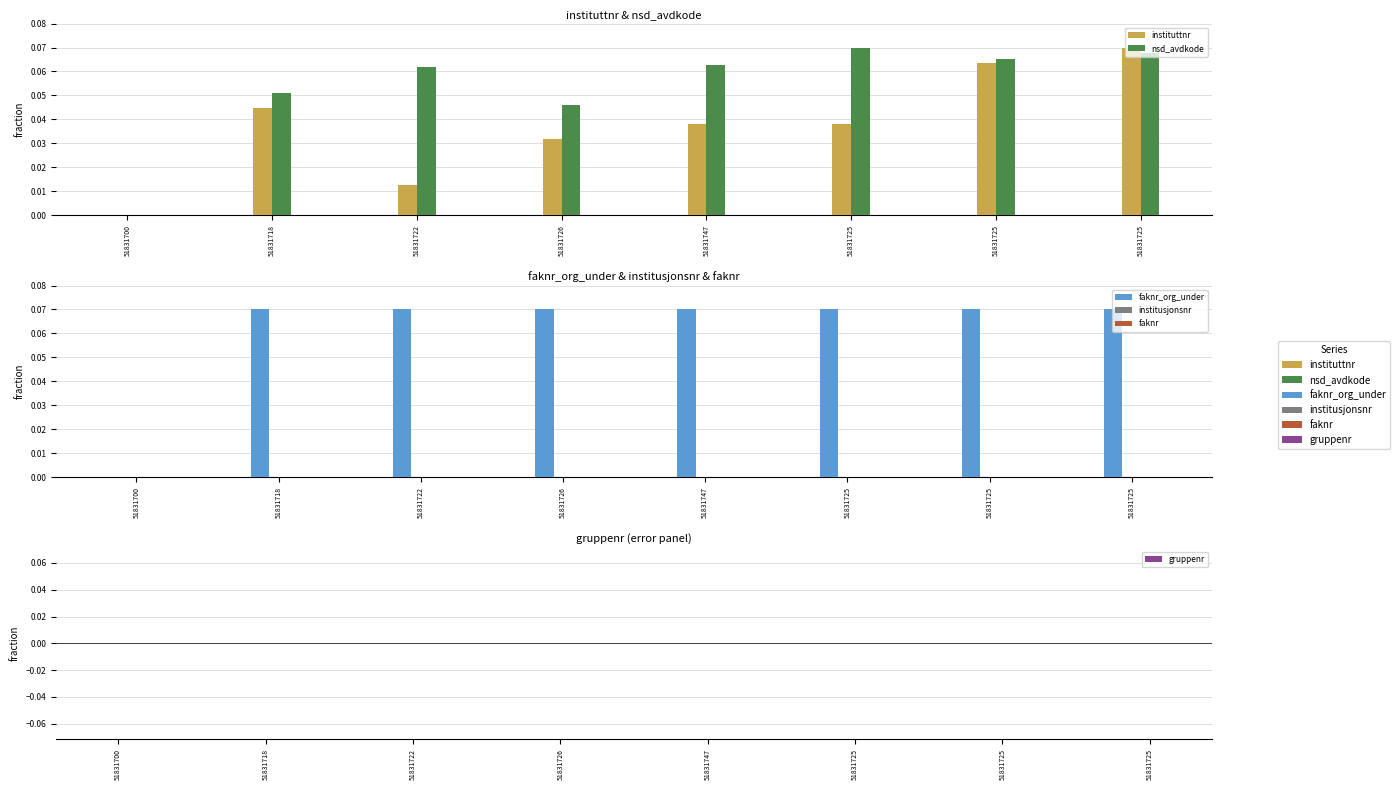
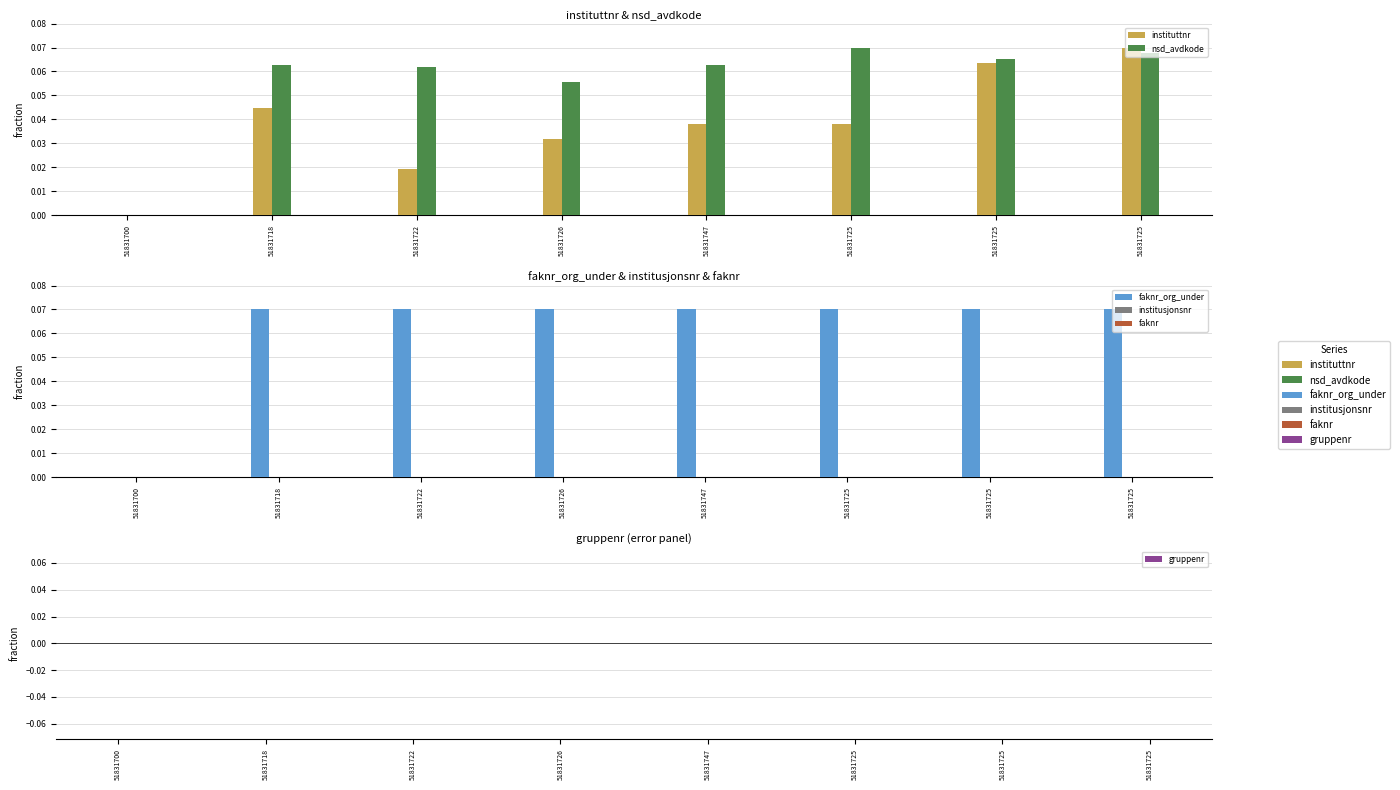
  {
    "instituttnr & nsd_avdkode": {
      "instituttnr": {
        "51831700": 0.000,
        "51831718": 0.045,
-       "51831722": 0.013,
+       "51831722": 0.019,
        "51831726": 0.032,
        "51831747": 0.038
      },
      "nsd_avdkode": {
        "51831700": 0.000,
-       "51831718": 0.051,
+       "51831718": 0.063,
        "51831722": 0.062,
-       "51831726": 0.046,
+       "51831726": 0.056,
        "51831747": 0.063
      }
    },
    "faknr_org_under & institusjonsnr & faknr": {
      "faknr_org_under": {
        "51831700": 0.000,
        "51831718": 0.070,
        "51831722": 0.070,
        "51831726": 0.070,
        "51831747": 0.070
      },
      "institusjonsnr": {
        "51831700": 0.000,
        "51831718": 0.000,
        "51831722": 0.000,
        "51831726": 0.000,
        "51831747": 0.000
      },
      "faknr": {
        "51831700": 0.000,
        "51831718": 0.000,
        "51831722": 0.000,
        "51831726": 0.000,
        "51831747": 0.000
      }
    },
    "gruppenr (error panel)": {
      "51831700": 0.000,
      "51831718": 0.000,
      "51831722": 0.000,
      "51831726": 0.000,
      "51831747": 0.000
    }
  }
